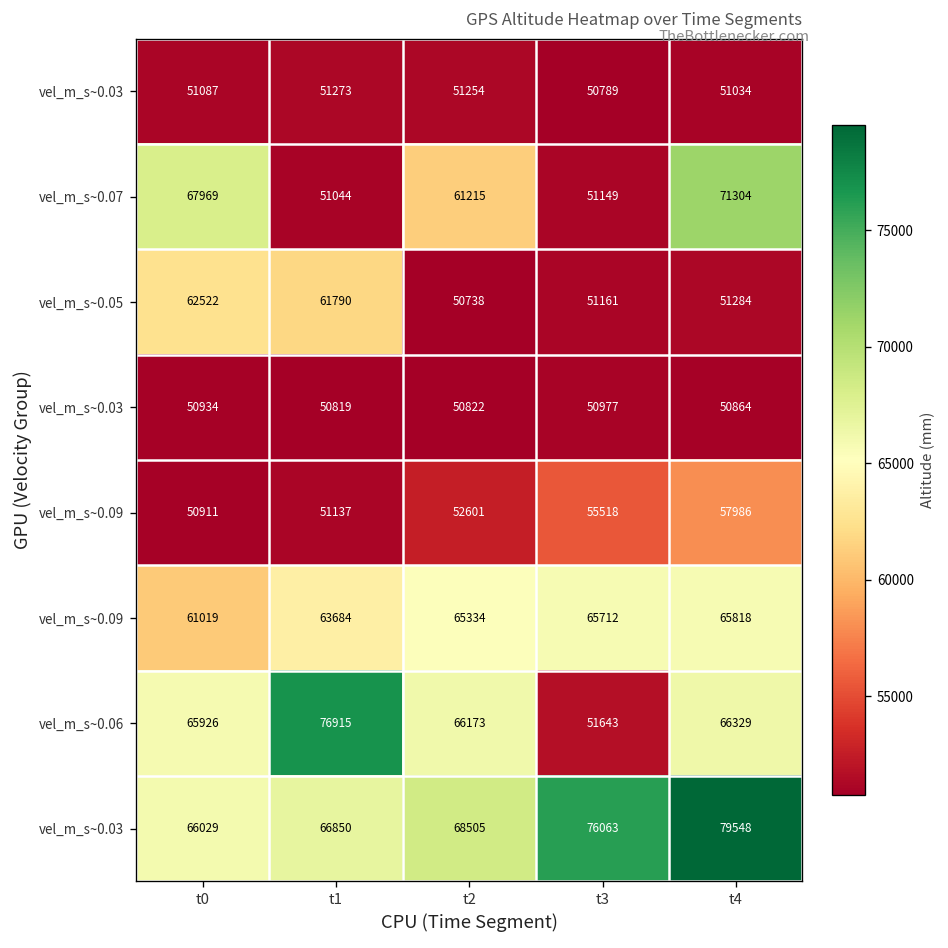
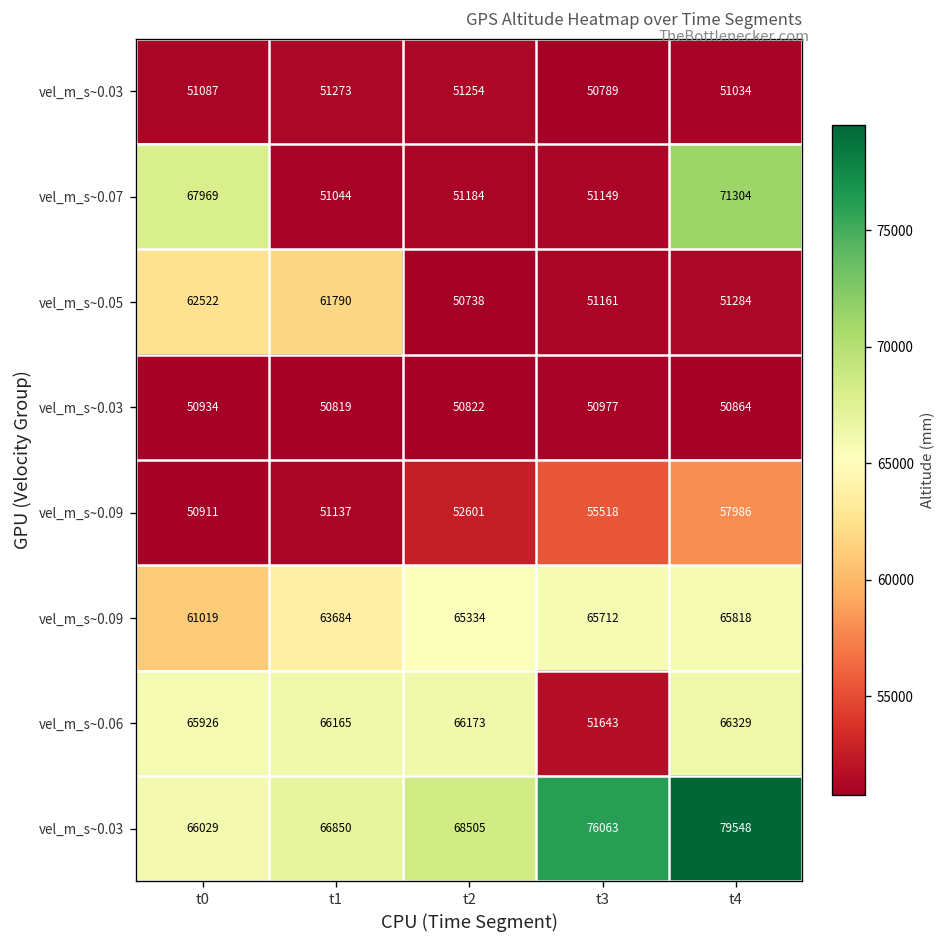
  {
    "vel_m_s~0.07": {
      "t0": 67969,
      "t1": 51044,
-     "t2": 61215,
+     "t2": 51184,
      "t3": 51149,
      "t4": 71304
    },
    "vel_m_s~0.05": {
      "t0": 62522,
      "t1": 61790,
      "t2": 50738,
      "t3": 51161,
      "t4": 51284
    },
    "vel_m_s~0.06": {
      "t0": 65926,
-     "t1": 76915,
+     "t1": 66165,
      "t2": 66173,
      "t3": 51643,
      "t4": 66329
    }
  }
